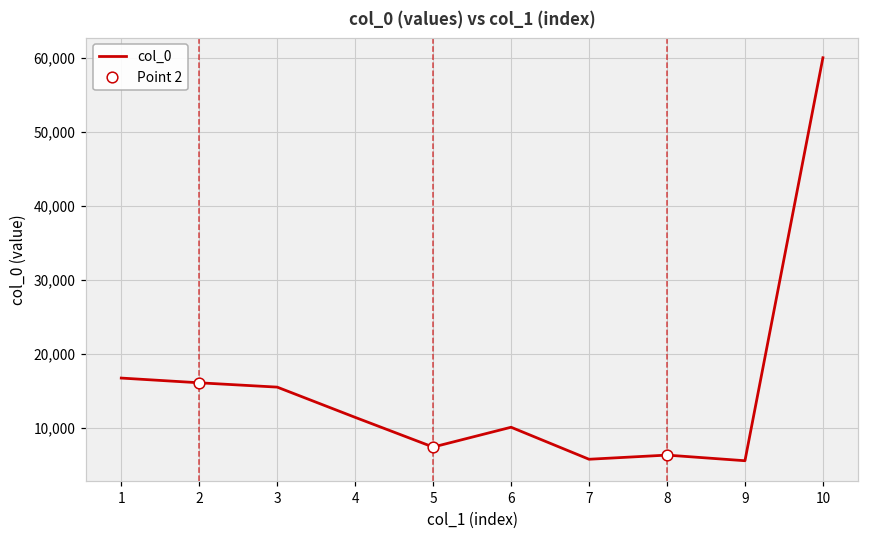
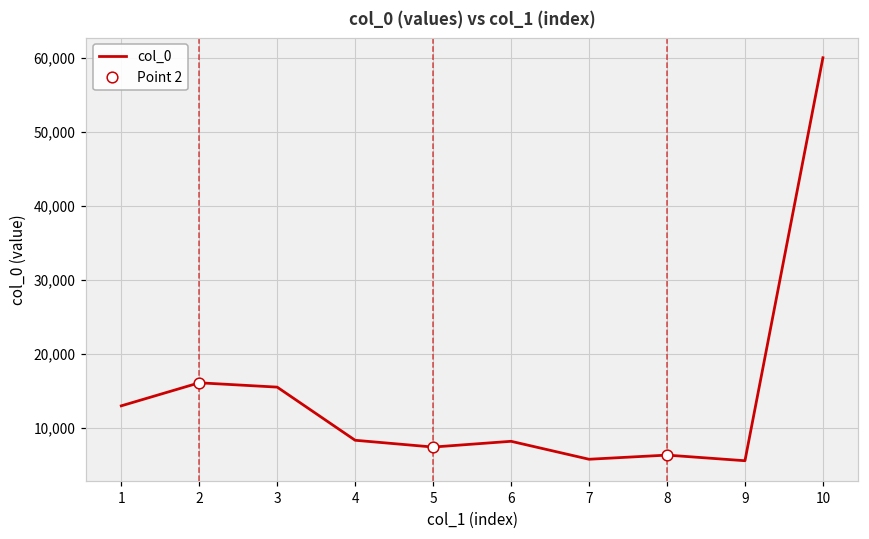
  {
    "col_0": {
-     "1": "17,000",
+     "1": "13,000",
      "3": "15,000",
-     "4": "11,000",
-     "6": "10,000",
+     "4": "8,000",
+     "6": "8,000",
      "7": "6,000",
      "9": "6,000",
      "10": "60,000"
    }
  }
